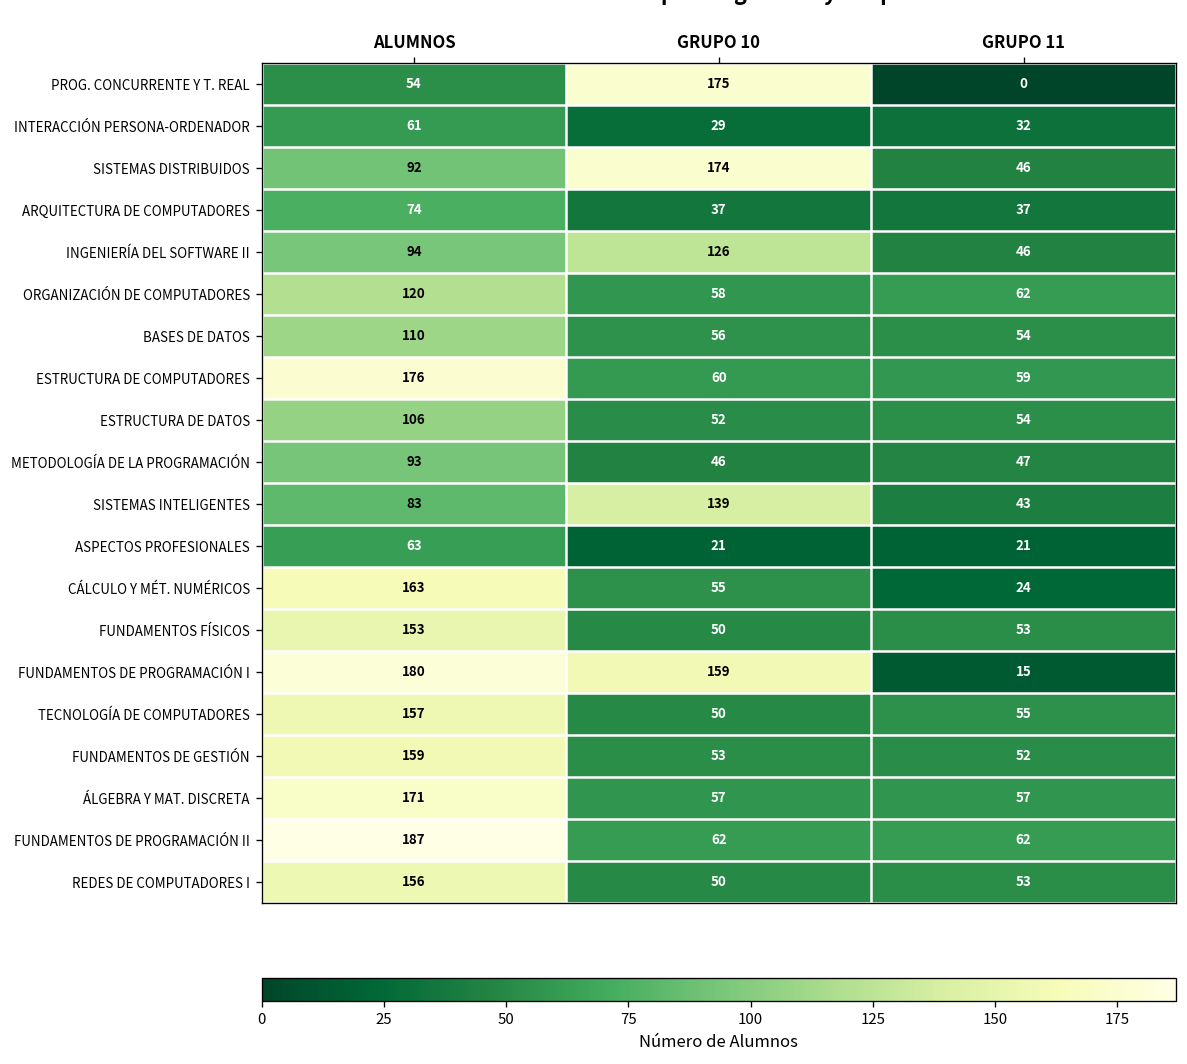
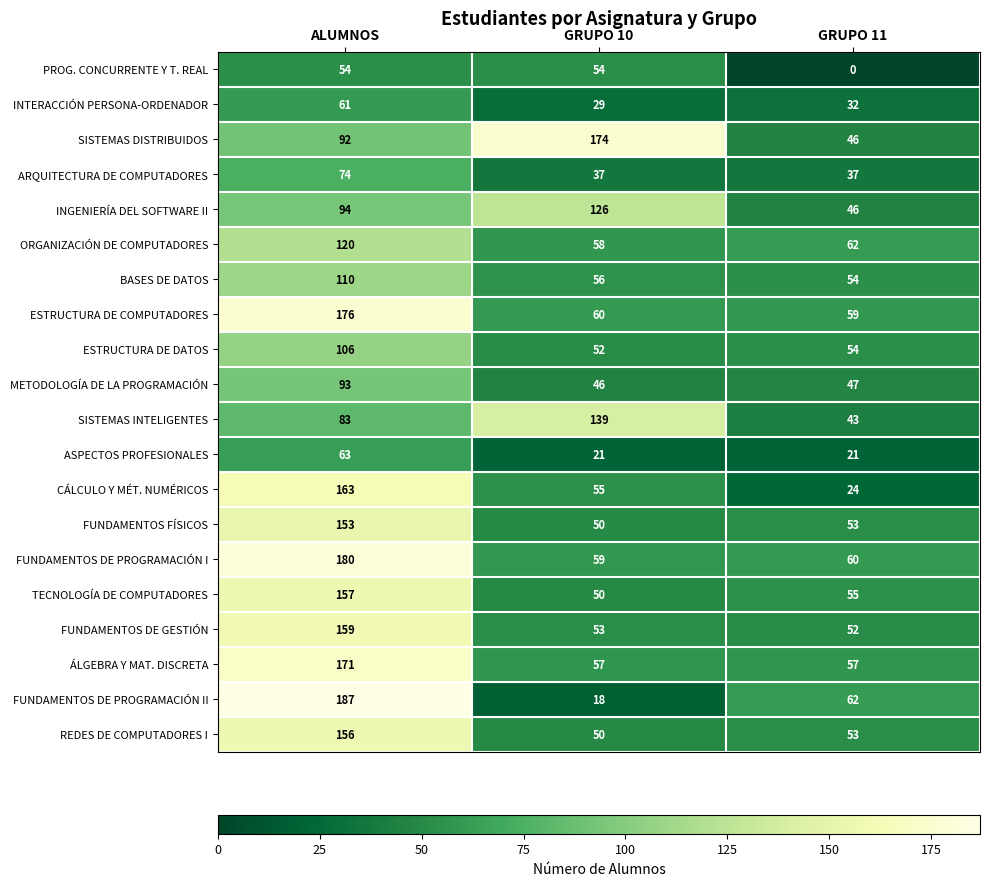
  {
    "PROG. CONCURRENTE Y T. REAL": {
      "ALUMNOS": 54,
-     "GRUPO 10": 175,
+     "GRUPO 10": 54,
      "GRUPO 11": 0
    },
    "INTERACCIÓN PERSONA-ORDENADOR": {
      "ALUMNOS": 61,
      "GRUPO 10": 29,
      "GRUPO 11": 32
    },
    "SISTEMAS DISTRIBUIDOS": {
      "ALUMNOS": 92,
      "GRUPO 10": 174,
      "GRUPO 11": 46
    },
    "ARQUITECTURA DE COMPUTADORES": {
      "ALUMNOS": 74,
      "GRUPO 10": 37,
      "GRUPO 11": 37
    },
    "INGENIERÍA DEL SOFTWARE II": {
      "ALUMNOS": 94,
      "GRUPO 10": 126,
      "GRUPO 11": 46
    },
    "ORGANIZACIÓN DE COMPUTADORES": {
      "ALUMNOS": 120,
      "GRUPO 10": 58,
      "GRUPO 11": 62
    },
    "BASES DE DATOS": {
      "ALUMNOS": 110,
      "GRUPO 10": 56,
      "GRUPO 11": 54
    },
    "ESTRUCTURA DE COMPUTADORES": {
      "ALUMNOS": 176,
      "GRUPO 10": 60,
      "GRUPO 11": 59
    },
    "ESTRUCTURA DE DATOS": {
      "ALUMNOS": 106,
      "GRUPO 10": 52,
      "GRUPO 11": 54
    },
    "METODOLOGÍA DE LA PROGRAMACIÓN": {
      "ALUMNOS": 93,
      "GRUPO 10": 46,
      "GRUPO 11": 47
    },
    "SISTEMAS INTELIGENTES": {
      "ALUMNOS": 83,
      "GRUPO 10": 139,
      "GRUPO 11": 43
    },
    "ASPECTOS PROFESIONALES": {
      "ALUMNOS": 63,
      "GRUPO 10": 21,
      "GRUPO 11": 21
    },
    "CÁLCULO Y MÉT. NUMÉRICOS": {
      "ALUMNOS": 163,
      "GRUPO 10": 55,
      "GRUPO 11": 24
    },
    "FUNDAMENTOS FÍSICOS": {
      "ALUMNOS": 153,
      "GRUPO 10": 50,
      "GRUPO 11": 53
    },
    "FUNDAMENTOS DE PROGRAMACIÓN I": {
      "ALUMNOS": 180,
-     "GRUPO 10": 159,
-     "GRUPO 11": 15
+     "GRUPO 10": 59,
+     "GRUPO 11": 60
    },
    "TECNOLOGÍA DE COMPUTADORES": {
      "ALUMNOS": 157,
      "GRUPO 10": 50,
      "GRUPO 11": 55
    },
    "FUNDAMENTOS DE GESTIÓN": {
      "ALUMNOS": 159,
      "GRUPO 10": 53,
      "GRUPO 11": 52
    },
    "ÁLGEBRA Y MAT. DISCRETA": {
      "ALUMNOS": 171,
      "GRUPO 10": 57,
      "GRUPO 11": 57
    },
    "FUNDAMENTOS DE PROGRAMACIÓN II": {
      "ALUMNOS": 187,
-     "GRUPO 10": 62,
+     "GRUPO 10": 18,
      "GRUPO 11": 62
    },
    "REDES DE COMPUTADORES I": {
      "ALUMNOS": 156,
      "GRUPO 10": 50,
      "GRUPO 11": 53
    }
  }
